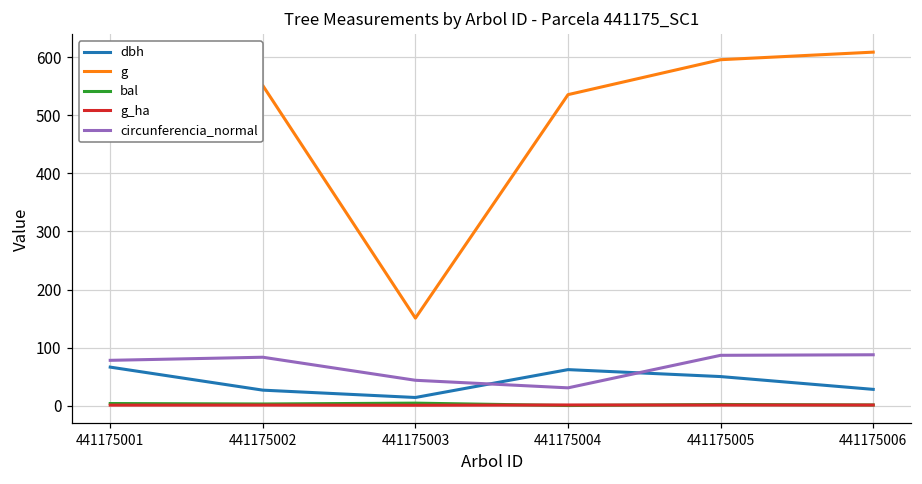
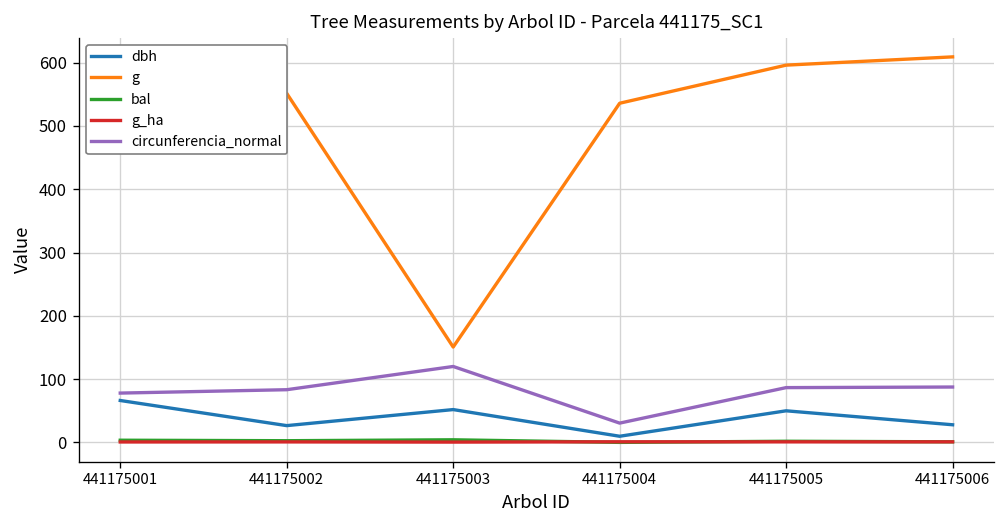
  {
    "dbh": {
      "441175001": 70,
      "441175002": 30,
-     "441175003": 10,
-     "441175004": 60,
+     "441175003": 50,
+     "441175004": 10,
      "441175005": 50,
      "441175006": 30
    },
    "g": {
      "441175003": 150,
      "441175004": 540,
      "441175005": 600,
      "441175006": 610
    },
    "circunferencia_normal": {
      "441175001": 80,
      "441175002": 80,
-     "441175003": 40,
+     "441175003": 120,
      "441175004": 30,
      "441175005": 90,
      "441175006": 90
    }
  }
